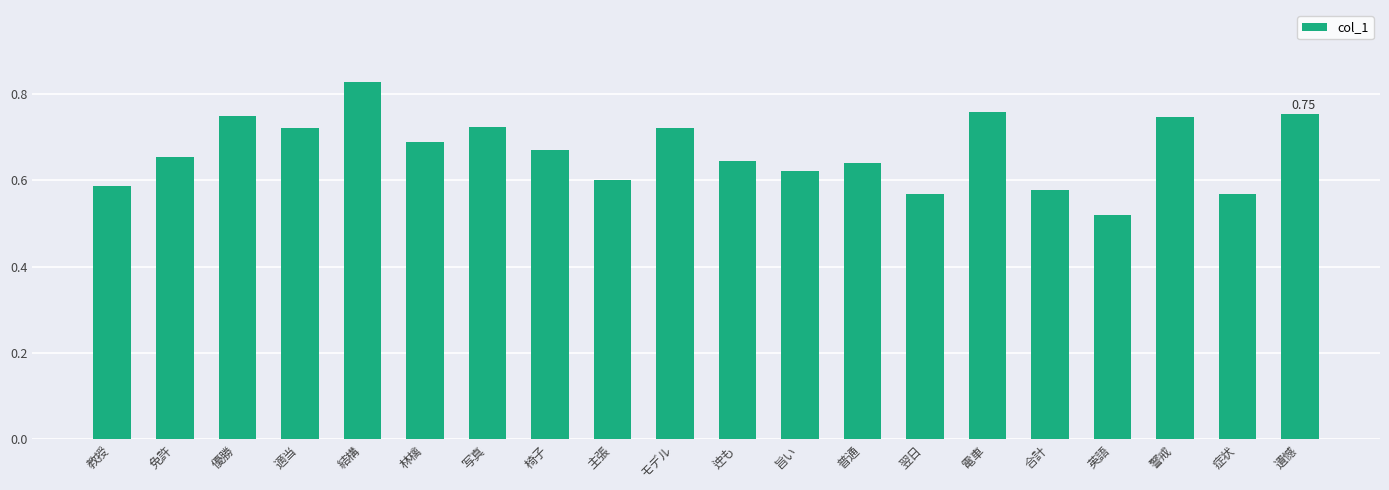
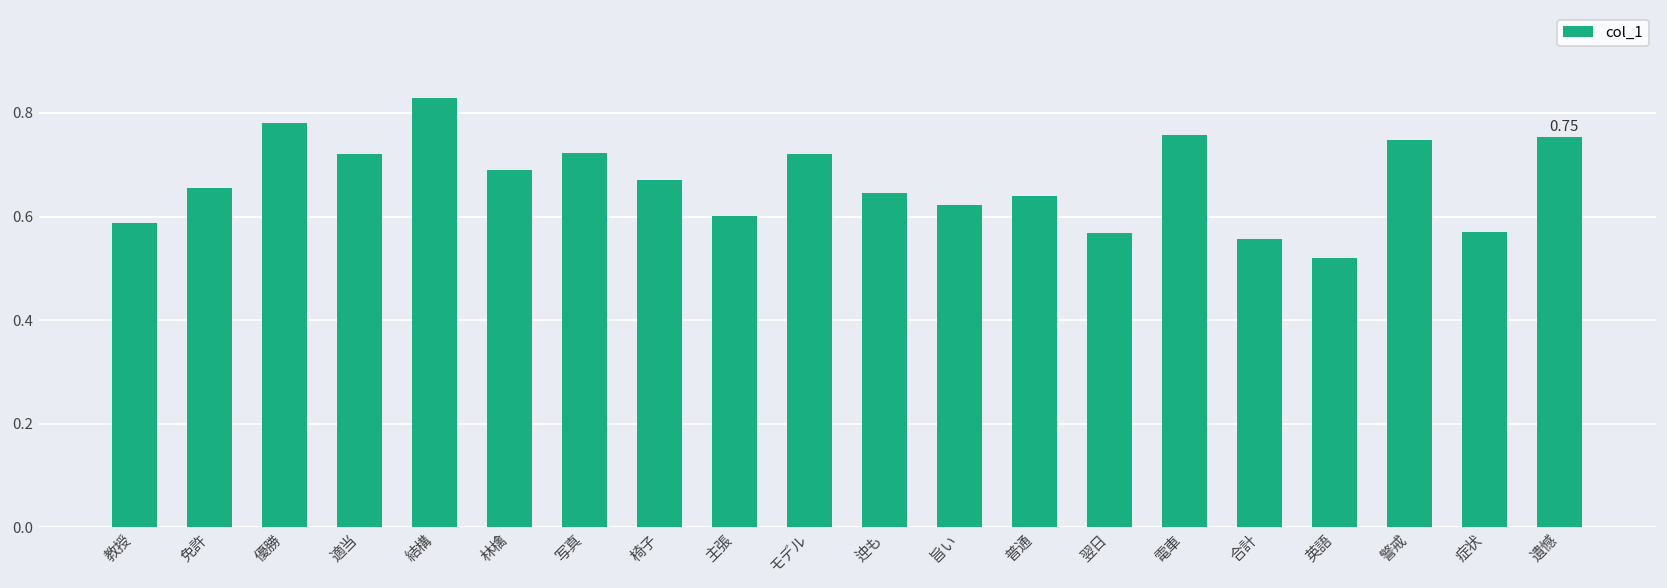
  {
    "教授": 0.59,
    "免許": 0.65,
-   "優勝": 0.75,
+   "優勝": 0.78,
    "適当": 0.72,
    "結構": 0.83,
    "林檎": 0.69,
    "写真": 0.72,
    "椅子": 0.67,
    "主張": 0.60,
    "モデル": 0.72,
    "迚も": 0.64,
    "旨い": 0.62,
    "普通": 0.64,
    "翌日": 0.57,
    "電車": 0.76,
-   "合計": 0.58,
+   "合計": 0.56,
    "英語": 0.52,
    "警戒": 0.75,
    "症状": 0.57
  }
